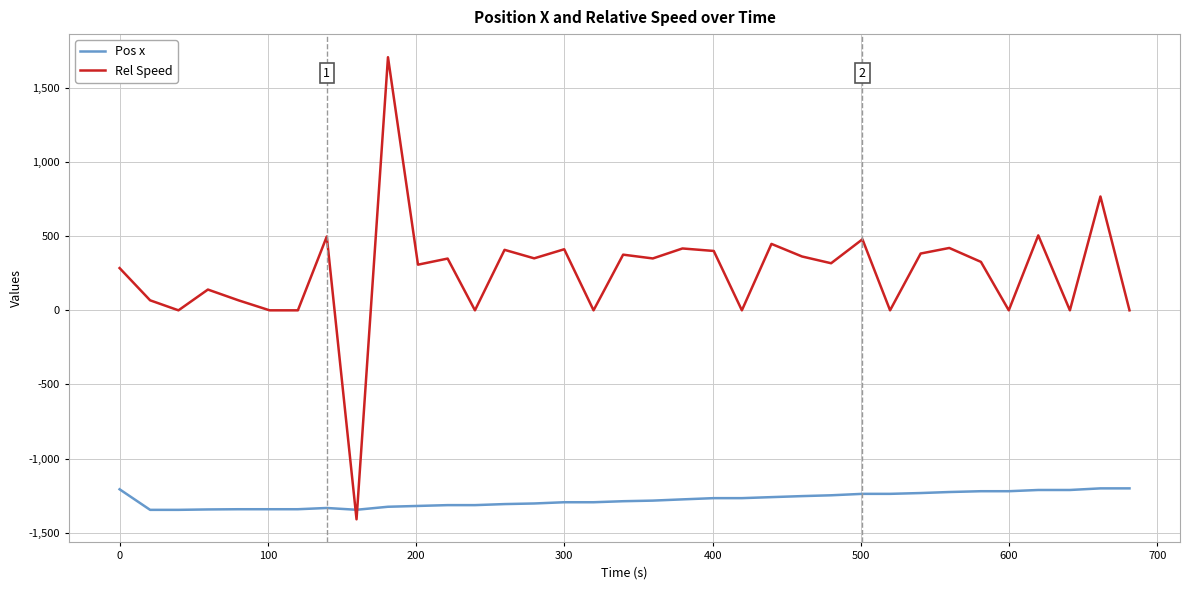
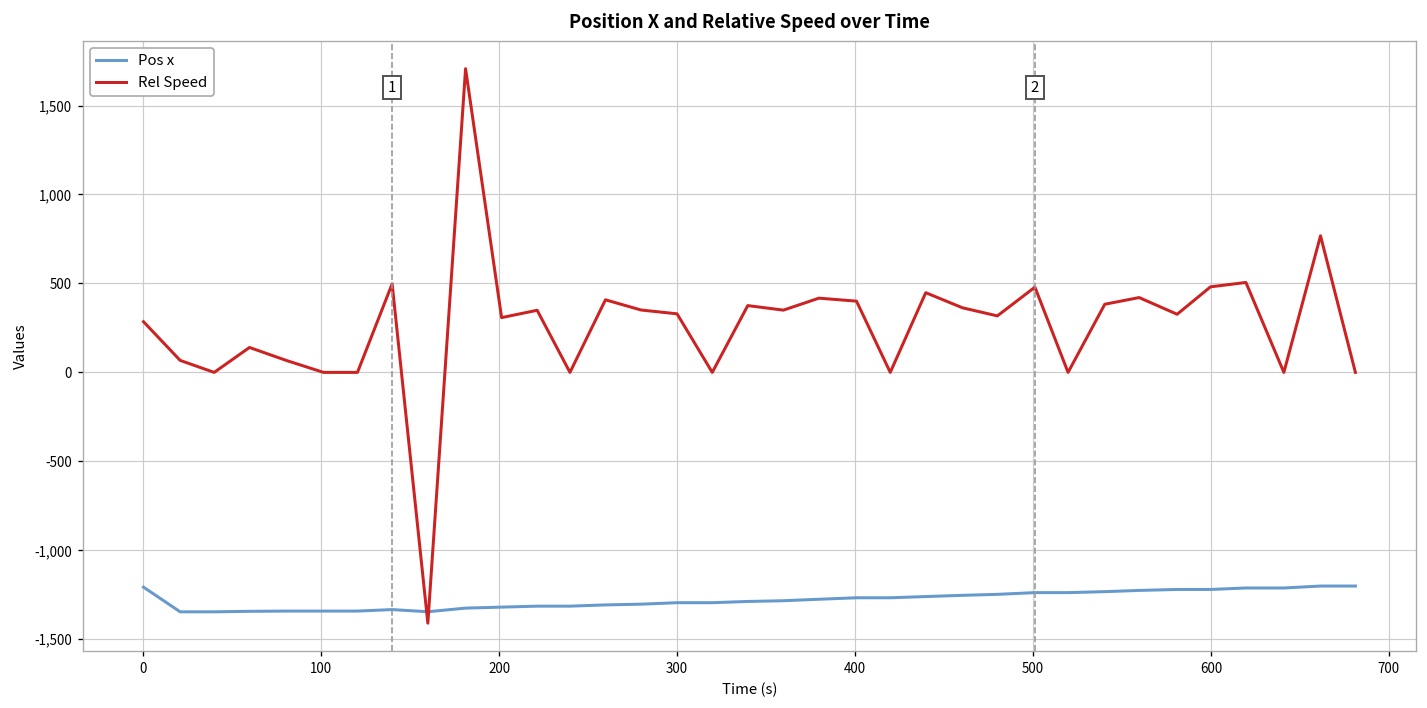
  {
    "Pos x": {
      "0": "-1,210",
      "300": "-1,290",
      "600": "-1,220"
    },
    "Rel Speed": {
      "0": "290",
-     "300": "410",
-     "600": "0"
+     "300": "330",
+     "600": "480"
    }
  }
